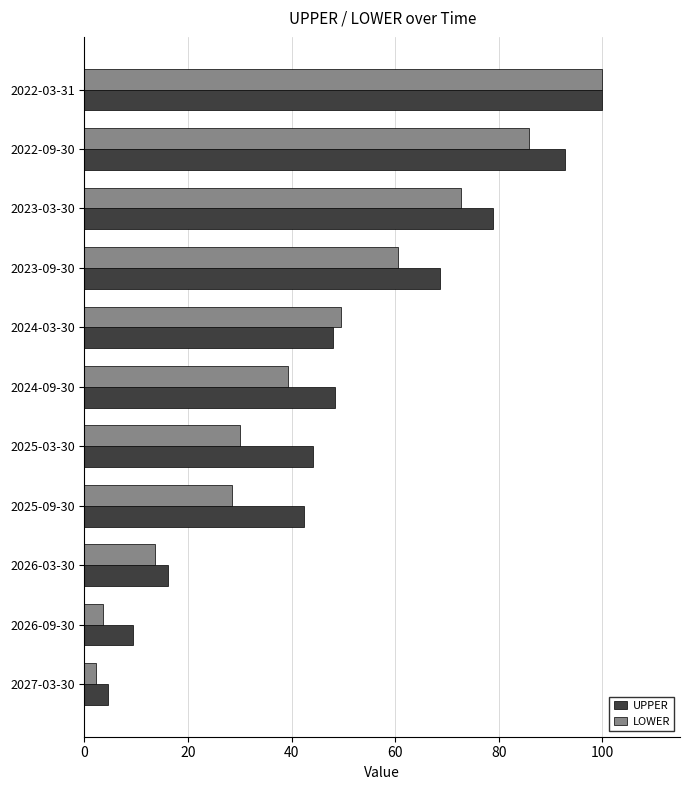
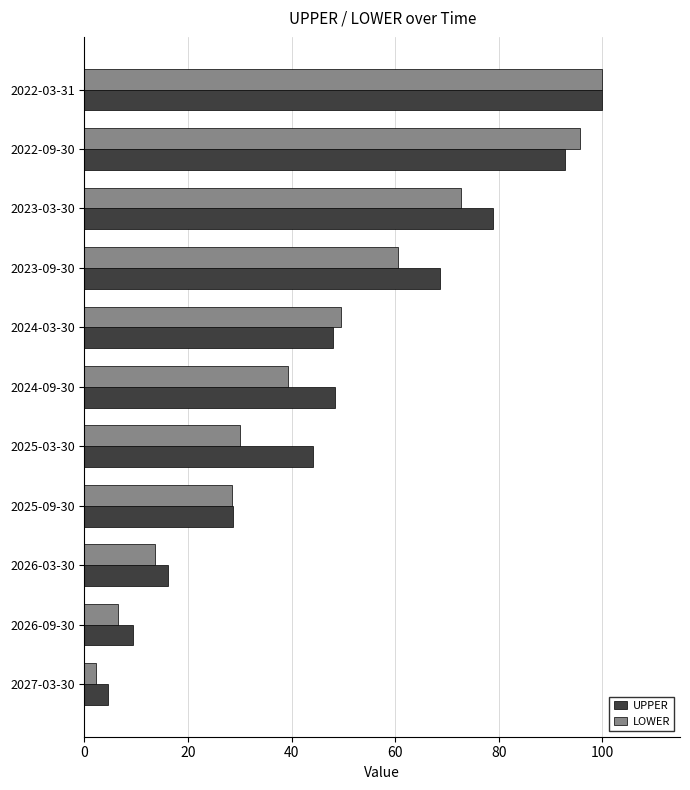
  {
    "UPPER": {
      "2022-03-31": 100,
      "2022-09-30": 93,
      "2023-03-30": 79,
      "2023-09-30": 69,
      "2024-03-30": 48,
      "2024-09-30": 48,
      "2025-03-30": 44,
-     "2025-09-30": 42,
+     "2025-09-30": 29,
      "2026-03-30": 16,
      "2026-09-30": 9,
      "2027-03-30": 5
    },
    "LOWER": {
      "2022-03-31": 100,
-     "2022-09-30": 86,
+     "2022-09-30": 96,
      "2023-03-30": 73,
      "2023-09-30": 61,
      "2024-03-30": 50,
      "2024-09-30": 39,
      "2025-03-30": 30,
      "2025-09-30": 29,
      "2026-03-30": 14,
-     "2026-09-30": 4,
+     "2026-09-30": 6,
      "2027-03-30": 2
    }
  }
